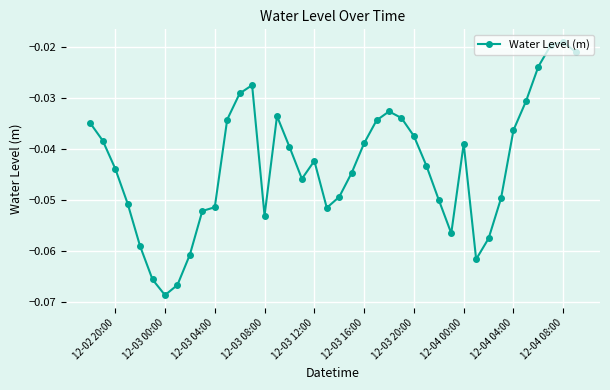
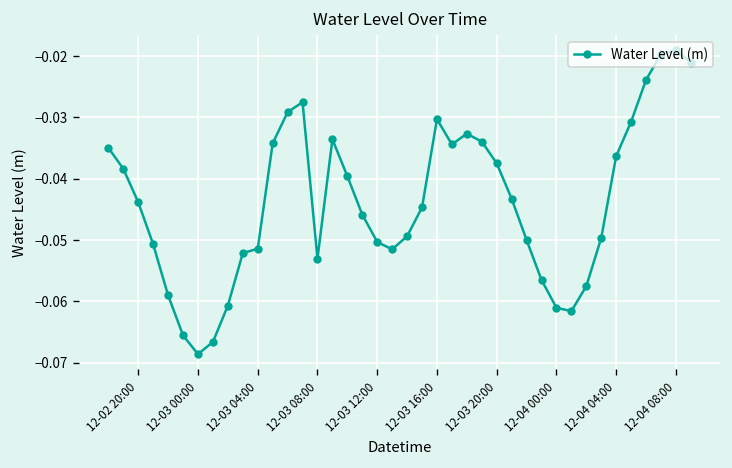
  {
    "12-02 20:00": -0.044,
    "12-03 00:00": -0.069,
    "12-03 04:00": -0.051,
    "12-03 08:00": -0.053,
-   "12-03 12:00": -0.042,
-   "12-03 16:00": -0.039,
+   "12-03 12:00": -0.050,
+   "12-03 16:00": -0.030,
    "12-03 20:00": -0.037,
-   "12-04 00:00": -0.039,
+   "12-04 00:00": -0.061,
    "12-04 04:00": -0.036
  }
